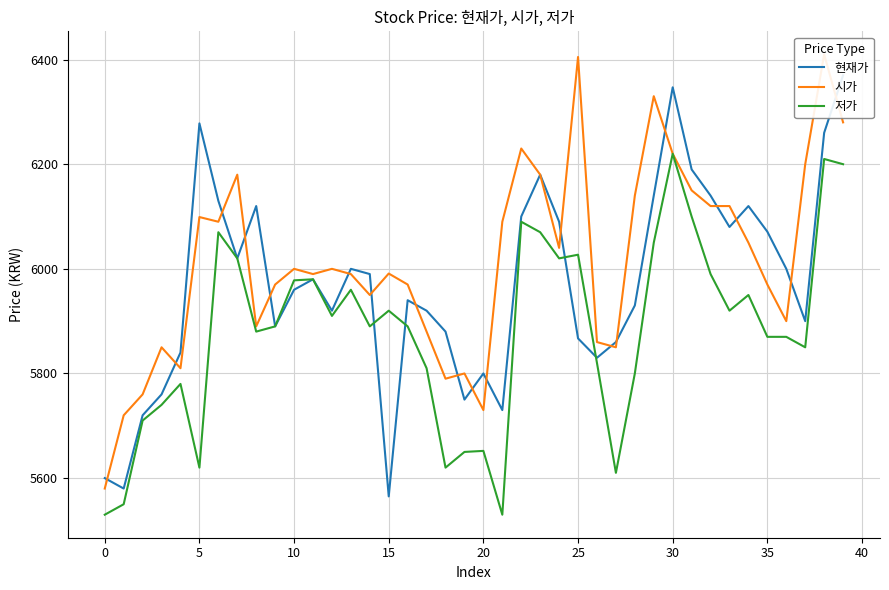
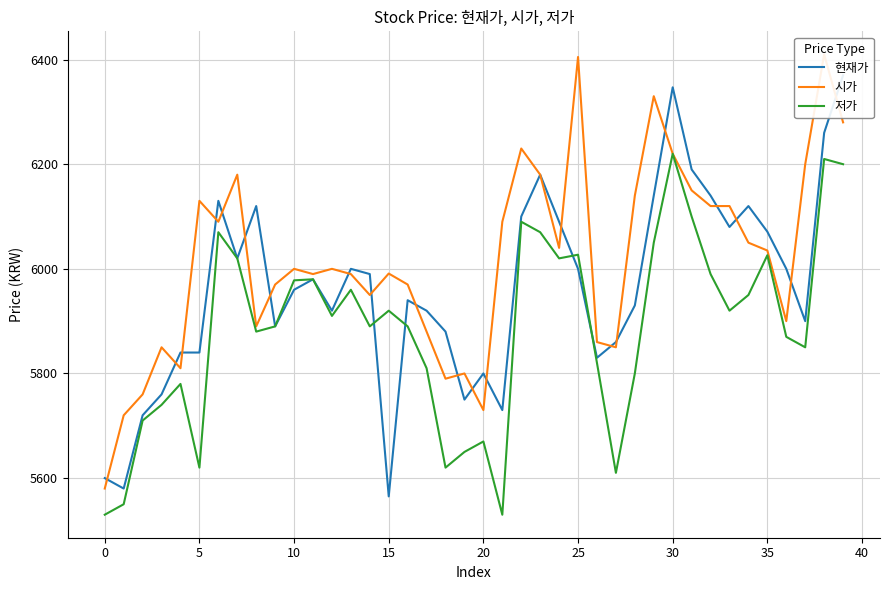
  {
    "현재가": {
      "0": 5600,
-     "5": 6280,
+     "5": 5840,
      "10": 5960,
      "15": 5570,
      "20": 5800,
-     "25": 5870,
+     "25": 6000,
      "30": 6350,
      "35": 6070
    },
    "시가": {
      "0": 5580,
-     "5": 6100,
+     "5": 6130,
      "10": 6000,
      "15": 5990,
      "20": 5730,
      "25": 6410,
-     "35": 5970
+     "35": 6040
    },
    "저가": {
      "0": 5530,
      "5": 5620,
      "10": 5980,
      "15": 5920,
-     "20": 5650,
+     "20": 5670,
      "25": 6030,
-     "35": 5870
+     "35": 6030
    }
  }
